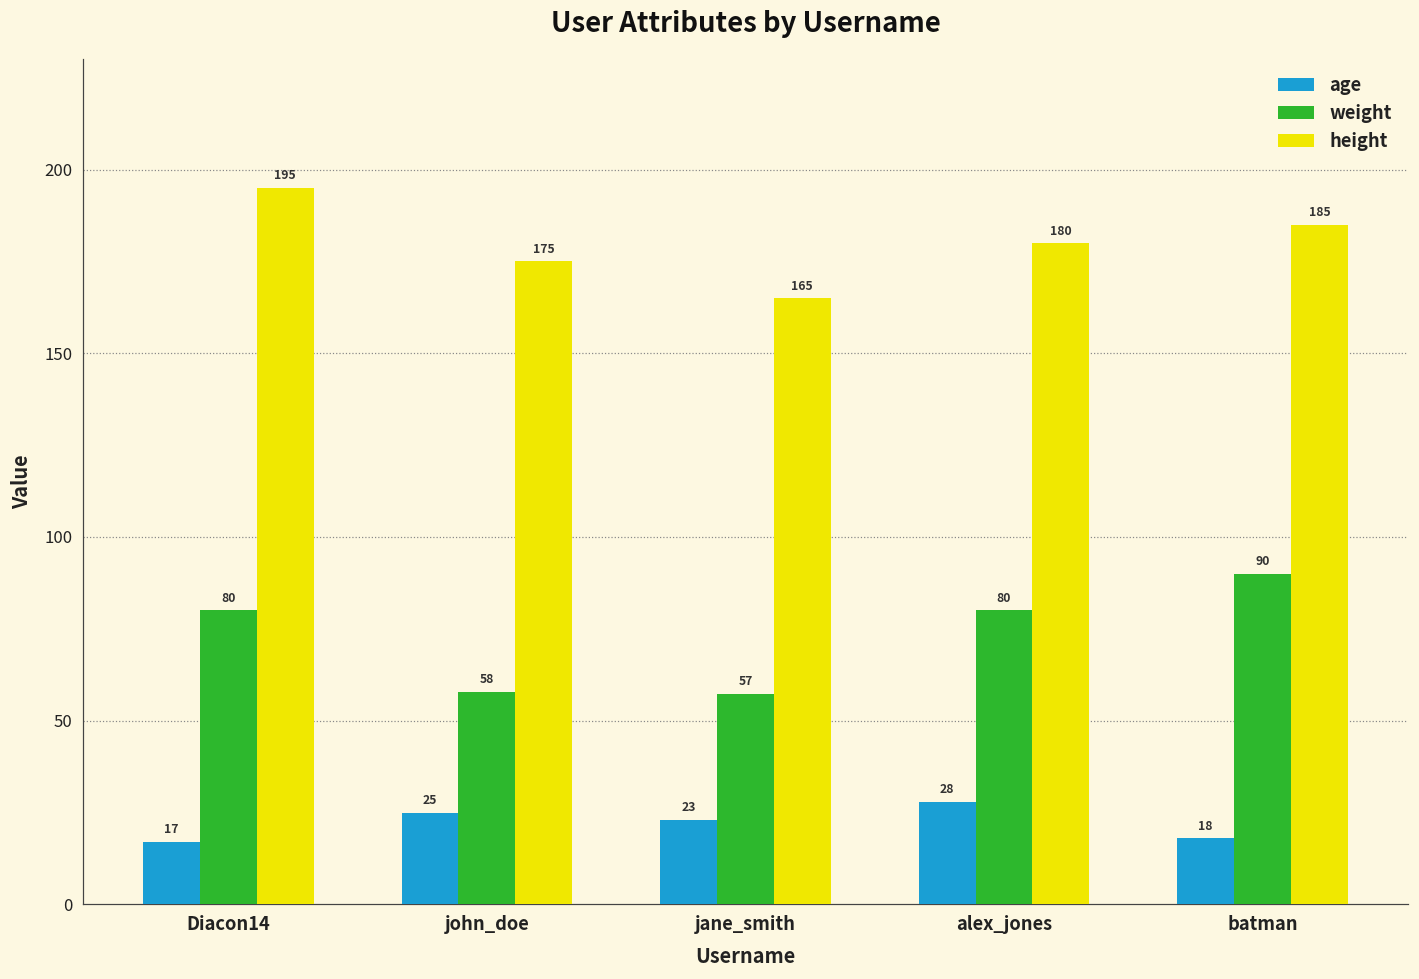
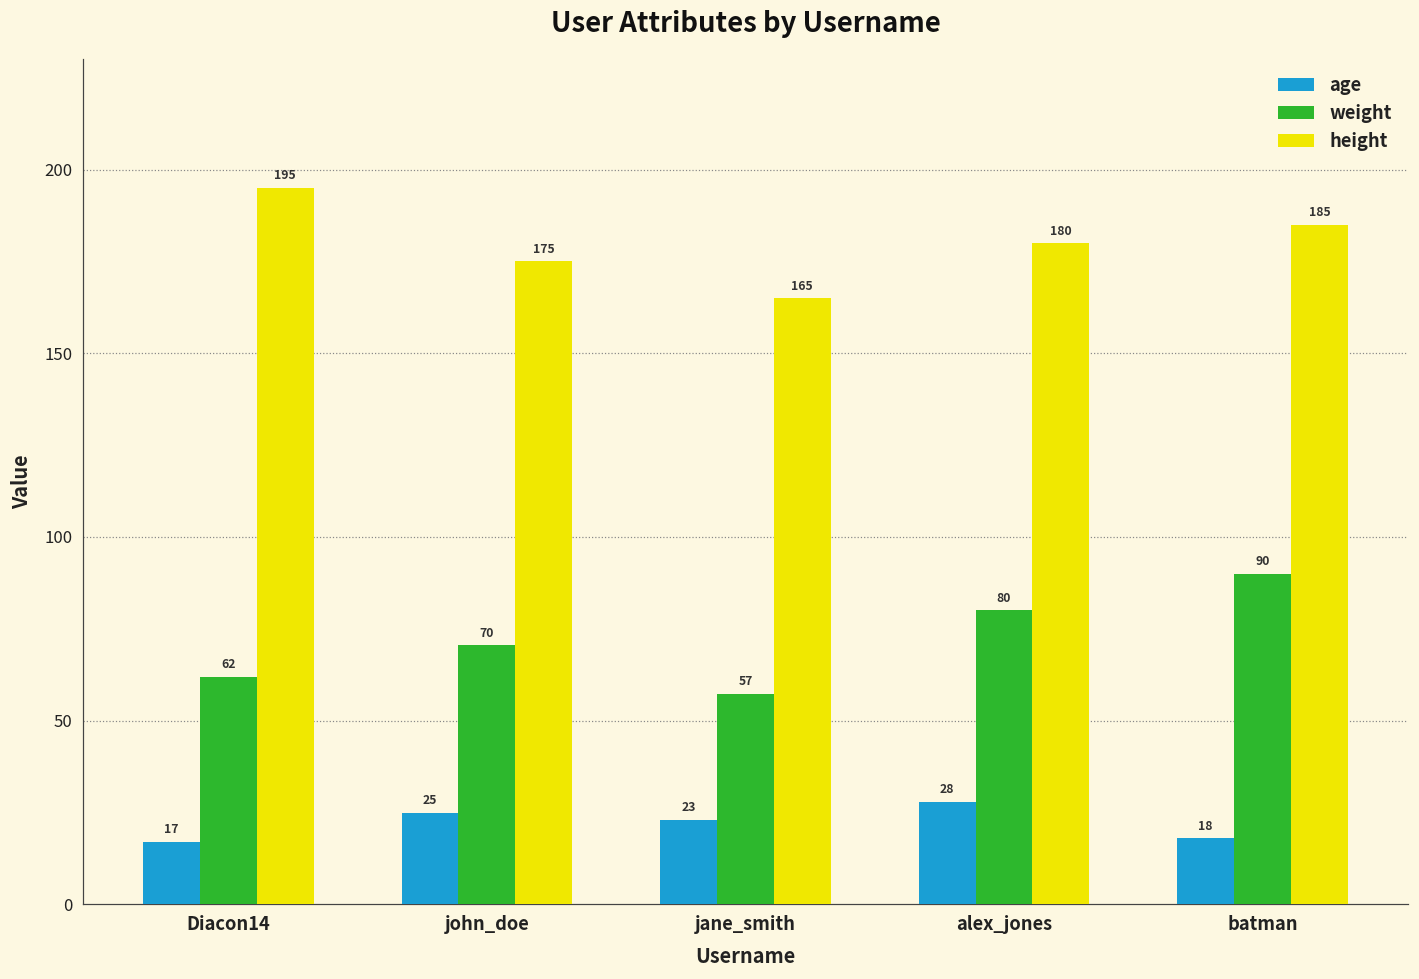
  {
    "age": {
      "Diacon14": 17,
      "john_doe": 25,
      "jane_smith": 23,
      "alex_jones": 28,
      "batman": 18
    },
    "weight": {
-     "Diacon14": 80,
-     "john_doe": 58,
+     "Diacon14": 62,
+     "john_doe": 70,
      "jane_smith": 57,
      "alex_jones": 80,
      "batman": 90
    },
    "height": {
      "Diacon14": 195,
      "john_doe": 175,
      "jane_smith": 165,
      "alex_jones": 180,
      "batman": 185
    }
  }
